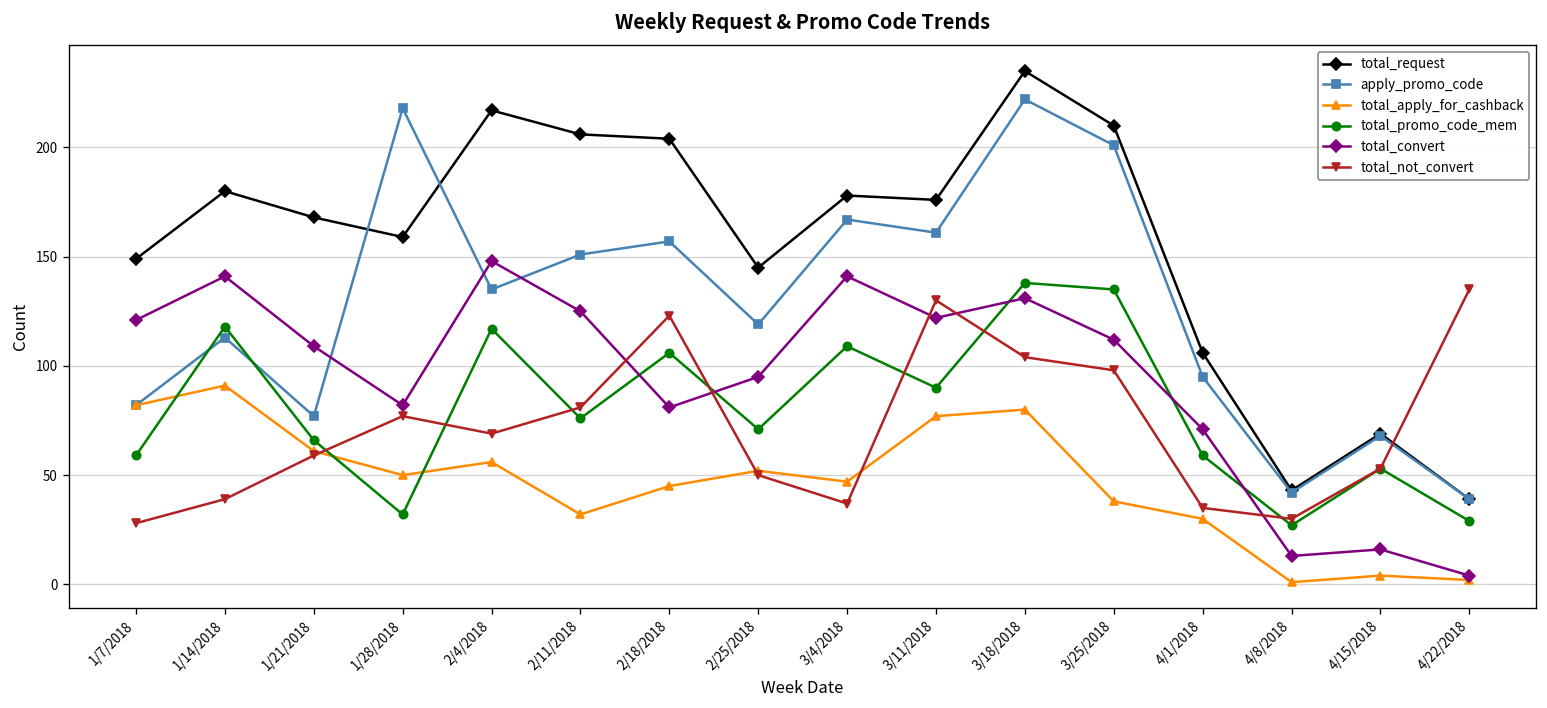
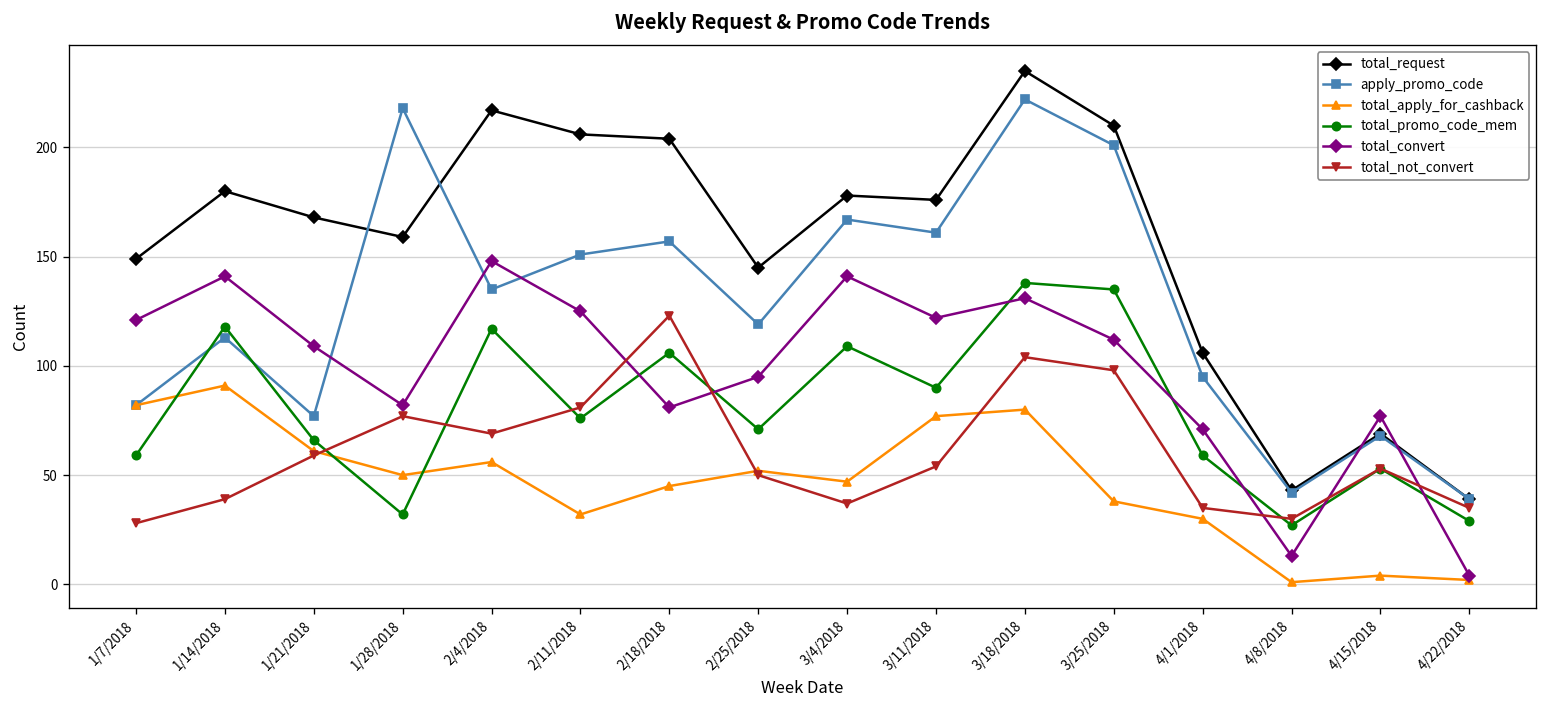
  {
    "total_request": {
      "1/7/2018": 149,
      "1/14/2018": 180,
      "1/21/2018": 168,
      "1/28/2018": 159,
      "2/4/2018": 217,
      "2/11/2018": 206,
      "2/18/2018": 204,
      "2/25/2018": 145,
      "3/4/2018": 178,
      "3/11/2018": 176,
      "3/18/2018": 235,
      "3/25/2018": 210,
      "4/1/2018": 106
    },
    "apply_promo_code": {
      "1/14/2018": 113,
      "1/21/2018": 77,
      "1/28/2018": 218,
      "2/4/2018": 135,
      "2/11/2018": 151,
      "2/18/2018": 157,
      "2/25/2018": 119,
      "3/4/2018": 167,
      "3/11/2018": 161,
      "3/18/2018": 222,
      "3/25/2018": 201,
      "4/1/2018": 95
    },
    "total_apply_for_cashback": {
      "1/14/2018": 91,
      "1/21/2018": 61,
      "1/28/2018": 50,
      "2/4/2018": 56,
      "2/11/2018": 32,
      "2/18/2018": 45,
      "2/25/2018": 52,
      "3/4/2018": 47,
      "3/11/2018": 77,
      "3/18/2018": 80,
      "3/25/2018": 38,
      "4/1/2018": 30,
      "4/8/2018": 1,
      "4/15/2018": 4,
      "4/22/2018": 2
    },
    "total_promo_code_mem": {
      "1/7/2018": 59,
      "1/14/2018": 118,
      "1/21/2018": 66,
      "1/28/2018": 32,
      "2/4/2018": 117,
      "2/11/2018": 76,
      "2/18/2018": 106,
      "2/25/2018": 71,
      "3/4/2018": 109,
      "3/11/2018": 90,
      "3/18/2018": 138,
      "3/25/2018": 135,
      "4/1/2018": 59,
      "4/8/2018": 27,
      "4/22/2018": 29
    },
    "total_convert": {
      "1/7/2018": 121,
      "1/14/2018": 141,
      "1/21/2018": 109,
      "1/28/2018": 82,
      "2/4/2018": 148,
      "2/11/2018": 125,
      "2/18/2018": 81,
      "2/25/2018": 95,
      "3/4/2018": 141,
      "3/11/2018": 122,
      "3/18/2018": 131,
      "3/25/2018": 112,
      "4/1/2018": 71,
      "4/8/2018": 13,
-     "4/15/2018": 16,
+     "4/15/2018": 77,
      "4/22/2018": 4
    },
    "total_not_convert": {
      "1/7/2018": 28,
      "1/14/2018": 39,
      "1/21/2018": 59,
      "1/28/2018": 77,
      "2/4/2018": 69,
      "2/11/2018": 81,
      "2/18/2018": 123,
      "2/25/2018": 50,
      "3/4/2018": 37,
-     "3/11/2018": 130,
+     "3/11/2018": 54,
      "3/18/2018": 104,
      "3/25/2018": 98,
      "4/1/2018": 35,
      "4/8/2018": 30,
-     "4/22/2018": 135
+     "4/22/2018": 35
    }
  }
